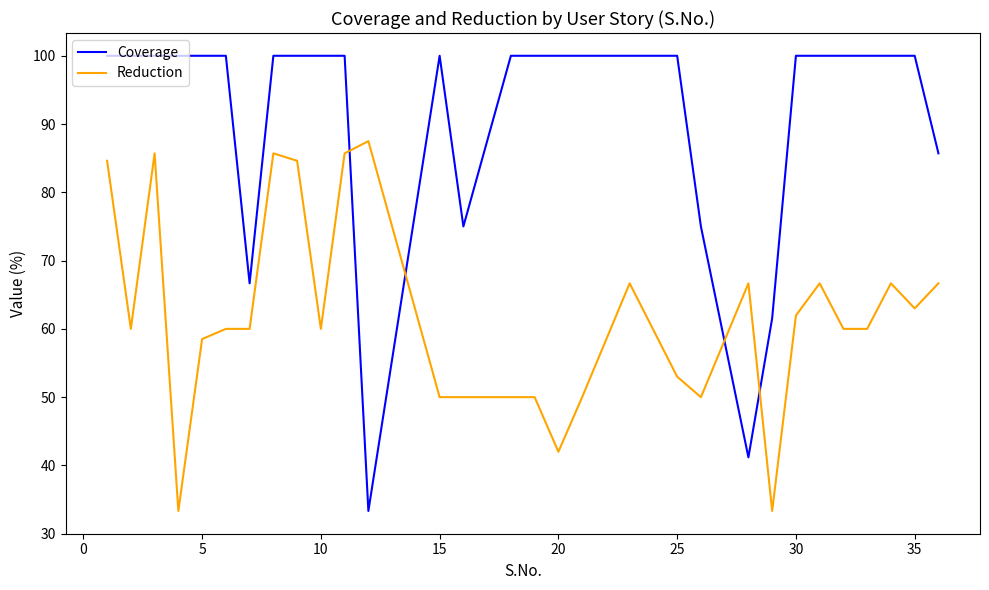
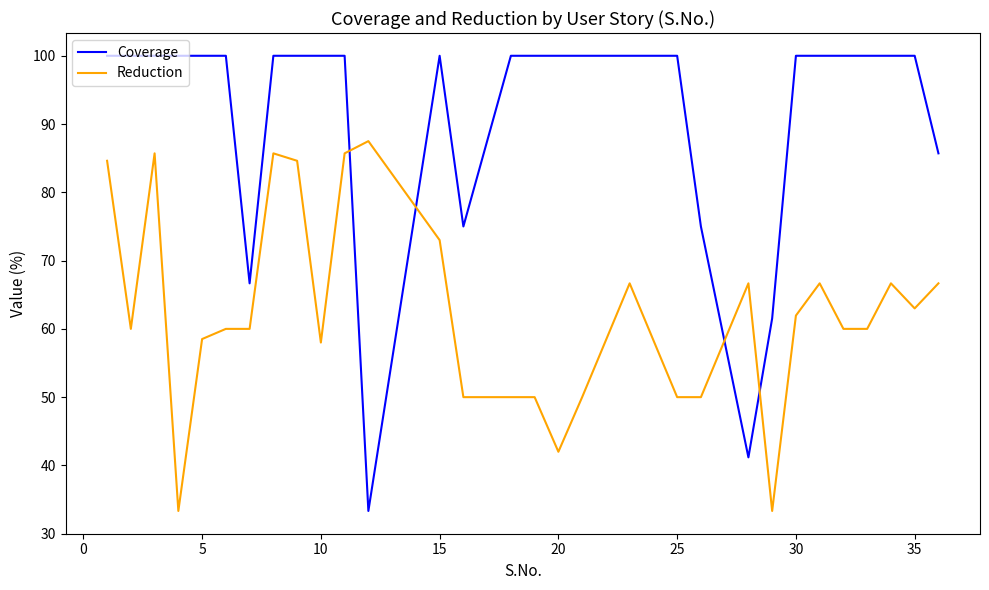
  {
    "Coverage": {
      "5": 100,
      "10": 100,
      "15": 100,
      "20": 100,
      "25": 100,
      "30": 100,
      "35": 100
    },
    "Reduction": {
      "5": 59,
-     "10": 60,
-     "15": 50,
+     "10": 58,
+     "15": 73,
      "20": 42,
-     "25": 53,
+     "25": 50,
      "30": 62,
      "35": 63
    }
  }
